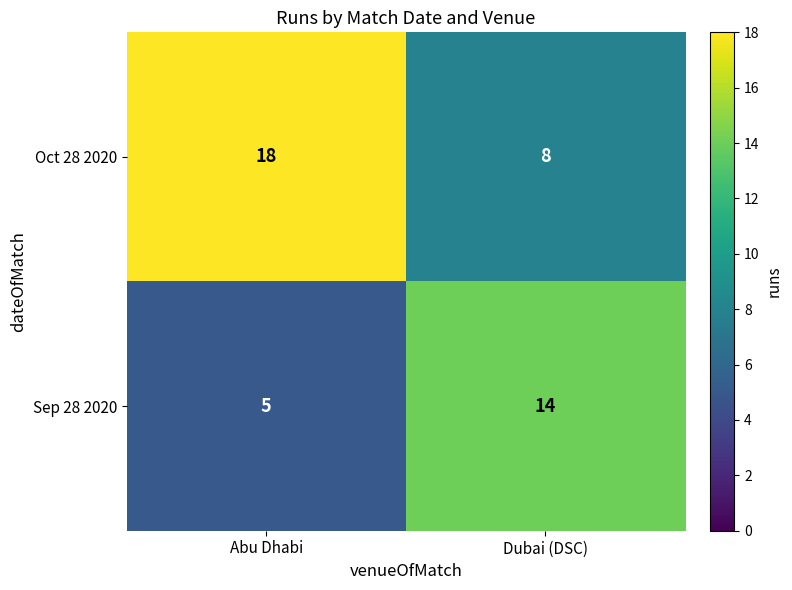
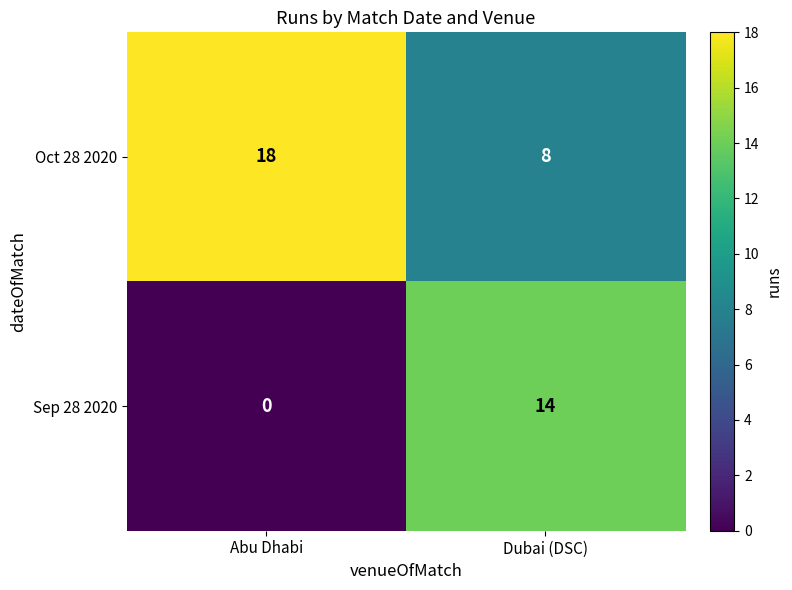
  {
    "Oct 28 2020": {
      "Abu Dhabi": 18,
      "Dubai (DSC)": 8
    },
    "Sep 28 2020": {
-     "Abu Dhabi": 5,
+     "Abu Dhabi": 0,
      "Dubai (DSC)": 14
    }
  }
